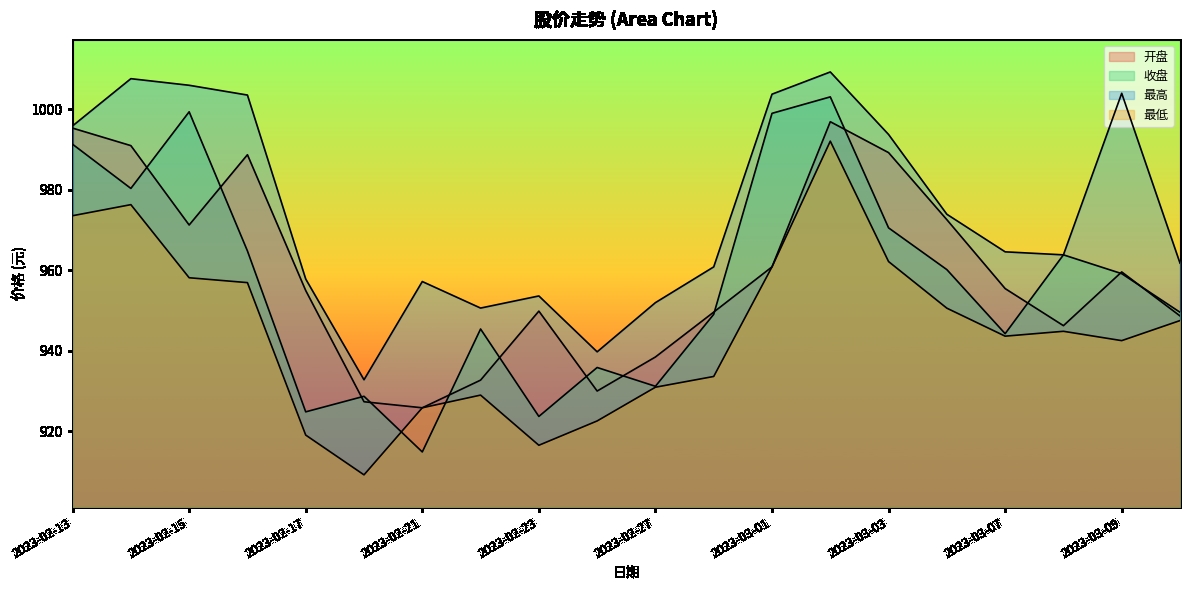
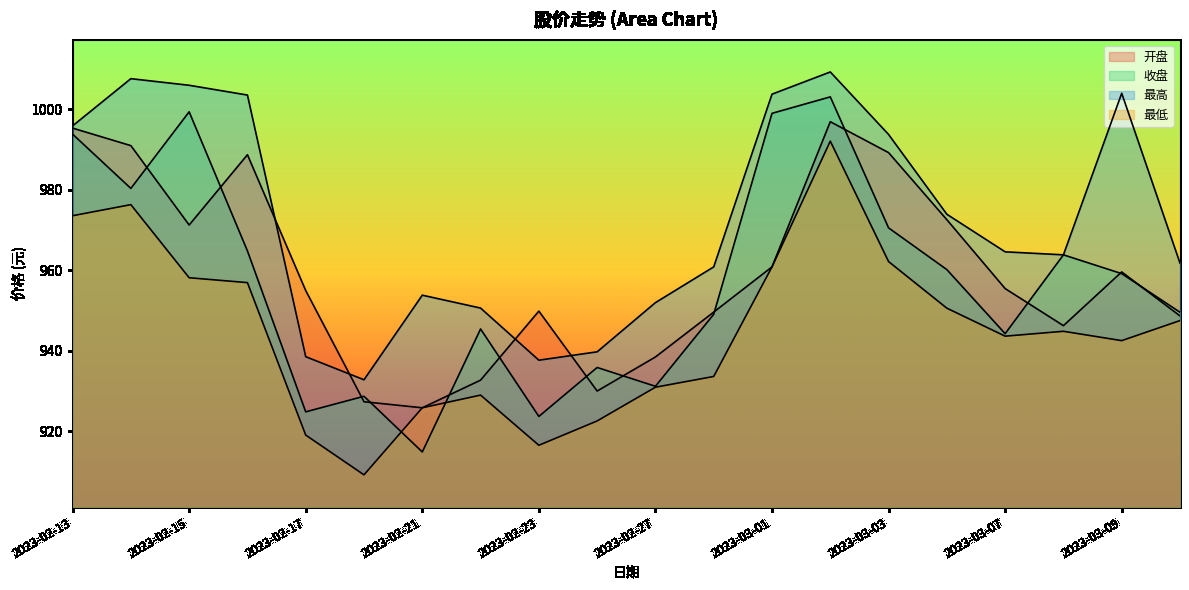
  {
    "收盘": {
-     "2023-02-13": 991,
+     "2023-02-13": 994,
      "2023-02-15": 999,
      "2023-02-17": 925,
      "2023-02-21": 915,
      "2023-02-23": 924,
      "2023-03-01": 999,
      "2023-03-03": 971
    },
    "最高": {
      "2023-02-15": 1006,
-     "2023-02-17": 958,
-     "2023-02-21": 957,
-     "2023-02-23": 954,
+     "2023-02-17": 939,
+     "2023-02-21": 954,
+     "2023-02-23": 938,
      "2023-02-27": 952,
      "2023-03-01": 1004,
      "2023-03-03": 994,
      "2023-03-07": 965
    }
  }
